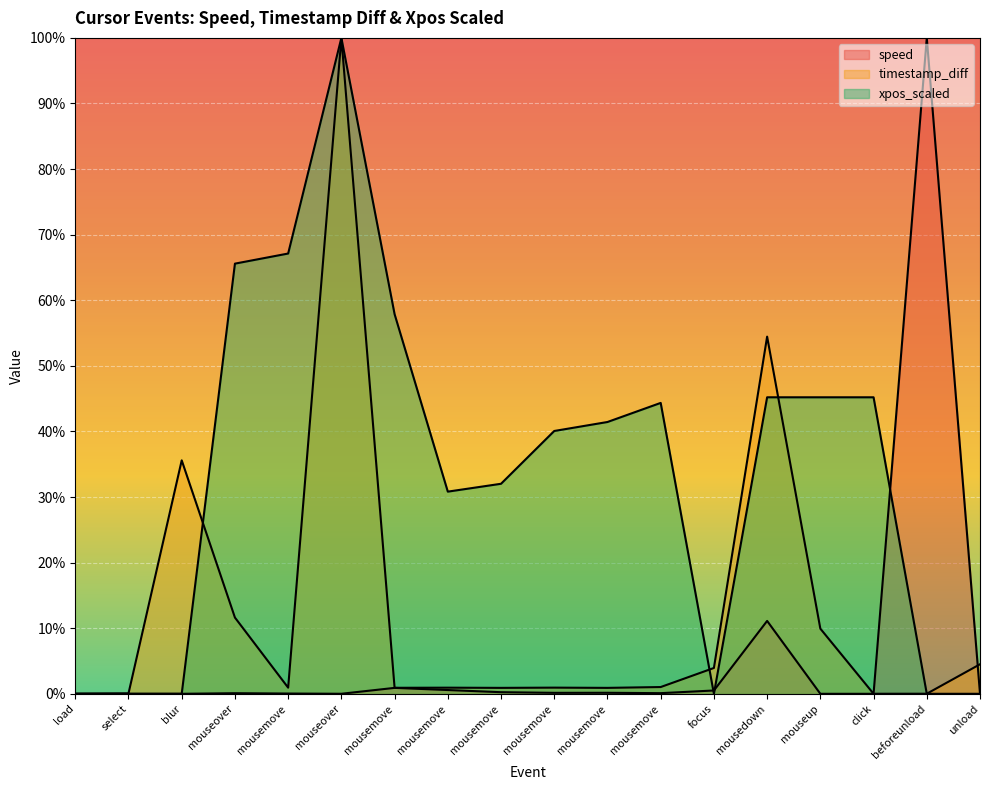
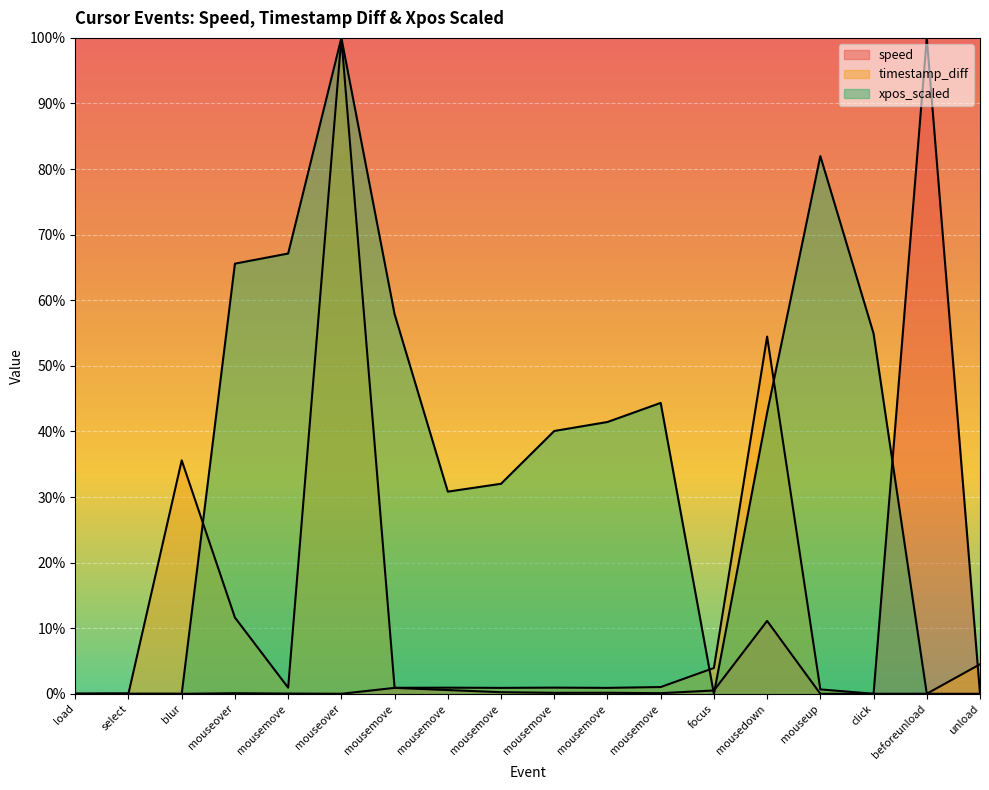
  {
    "speed": {
      "focus": "1%",
      "mousedown": "11%",
      "mouseup": "0%",
      "beforeunload": "100%"
    },
    "timestamp_diff": {
      "blur": "36%",
      "focus": "4%",
      "mousedown": "54%",
-     "mouseup": "10%",
+     "mouseup": "1%",
      "unload": "5%"
    },
    "xpos_scaled": {
      "focus": "0%",
-     "mousedown": "45%",
-     "mouseup": "45%",
-     "click": "45%"
+     "mousedown": "43%",
+     "mouseup": "82%",
+     "click": "55%"
    }
  }
